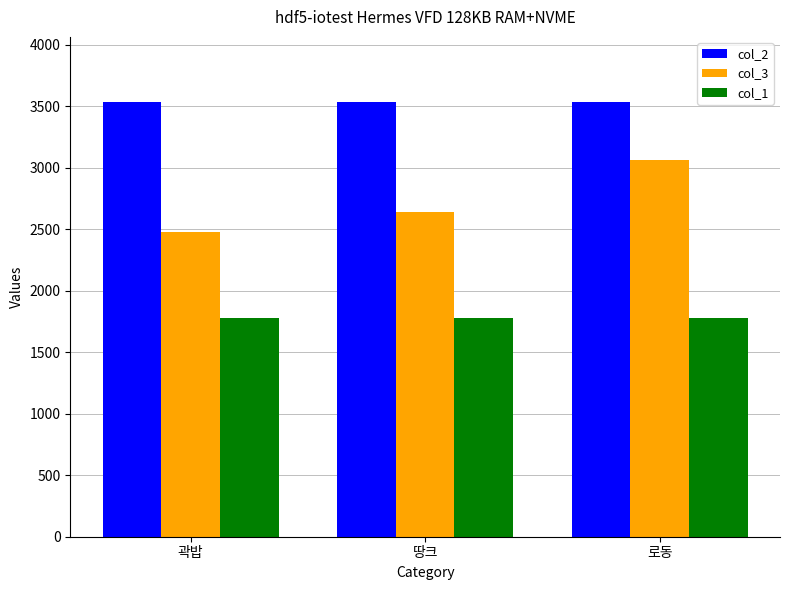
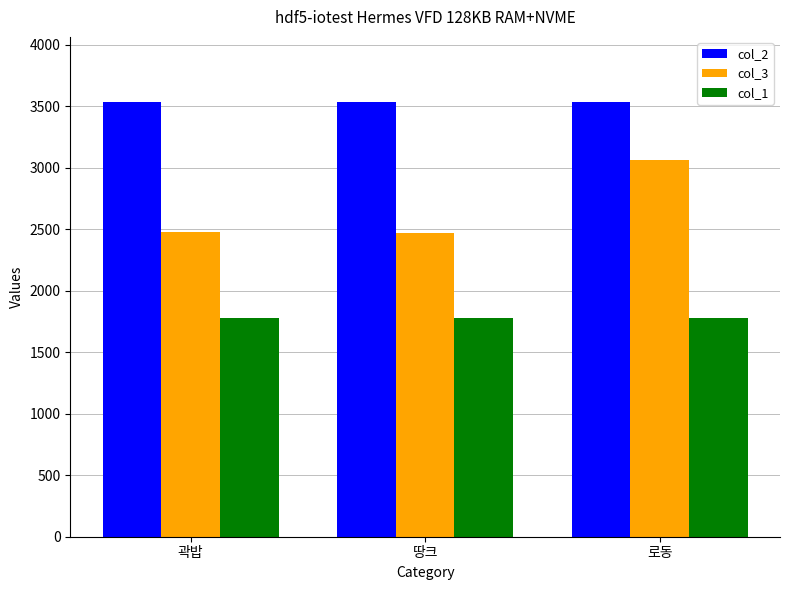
  {
    "col_2": {
      "곽밥": 3530,
      "땅크": 3530,
      "로동": 3530
    },
    "col_3": {
      "곽밥": 2480,
-     "땅크": 2640,
+     "땅크": 2470,
      "로동": 3070
    },
    "col_1": {
      "곽밥": 1780,
      "땅크": 1780,
      "로동": 1780
    }
  }
